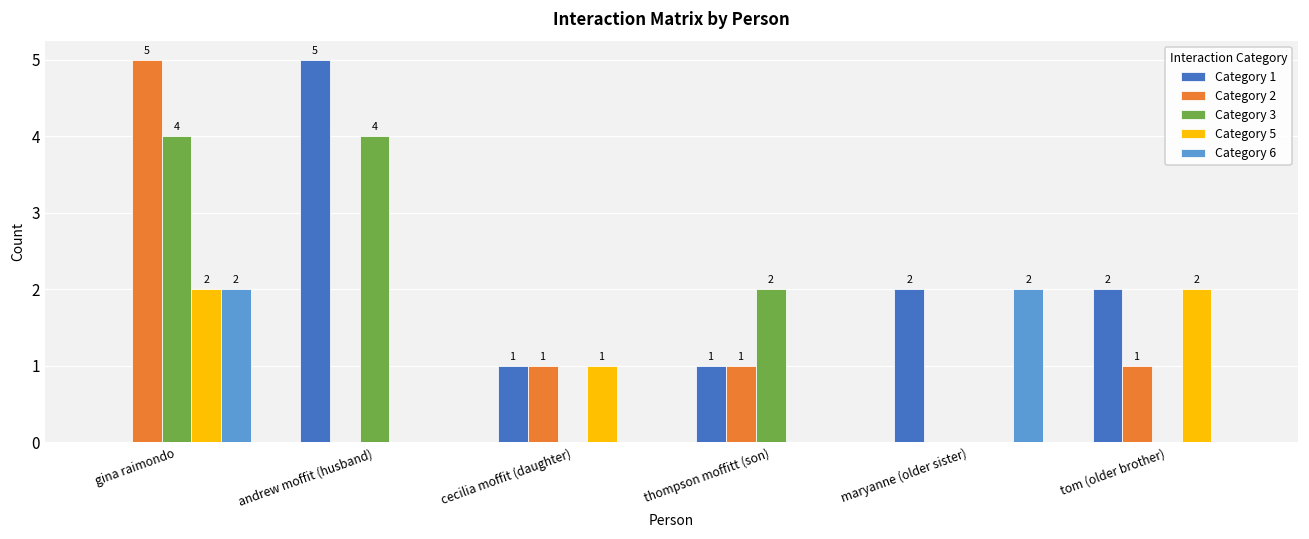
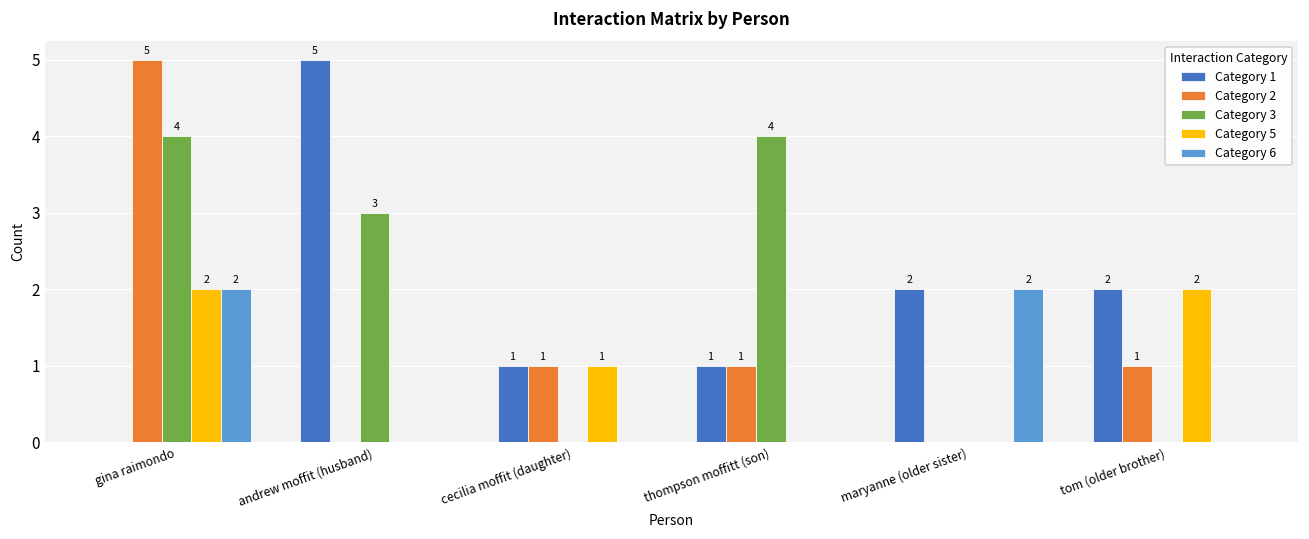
  {
    "Category 2": {
      "gina raimondo": 5,
      "cecilia moffit (daughter)": 1,
      "thompson moffitt (son)": 1,
      "tom (older brother)": 1
    },
    "Category 3": {
      "gina raimondo": 4,
-     "andrew moffit (husband)": 4,
-     "thompson moffitt (son)": 2
+     "andrew moffit (husband)": 3,
+     "thompson moffitt (son)": 4
    },
    "Category 5": {
      "gina raimondo": 2,
      "cecilia moffit (daughter)": 1,
      "tom (older brother)": 2
    }
  }
